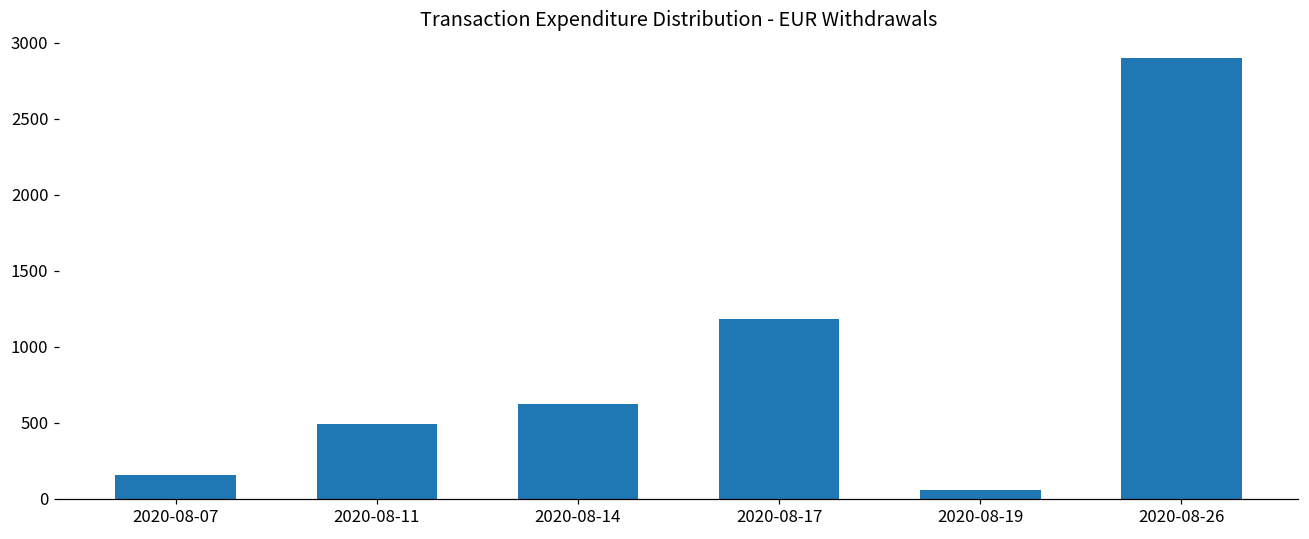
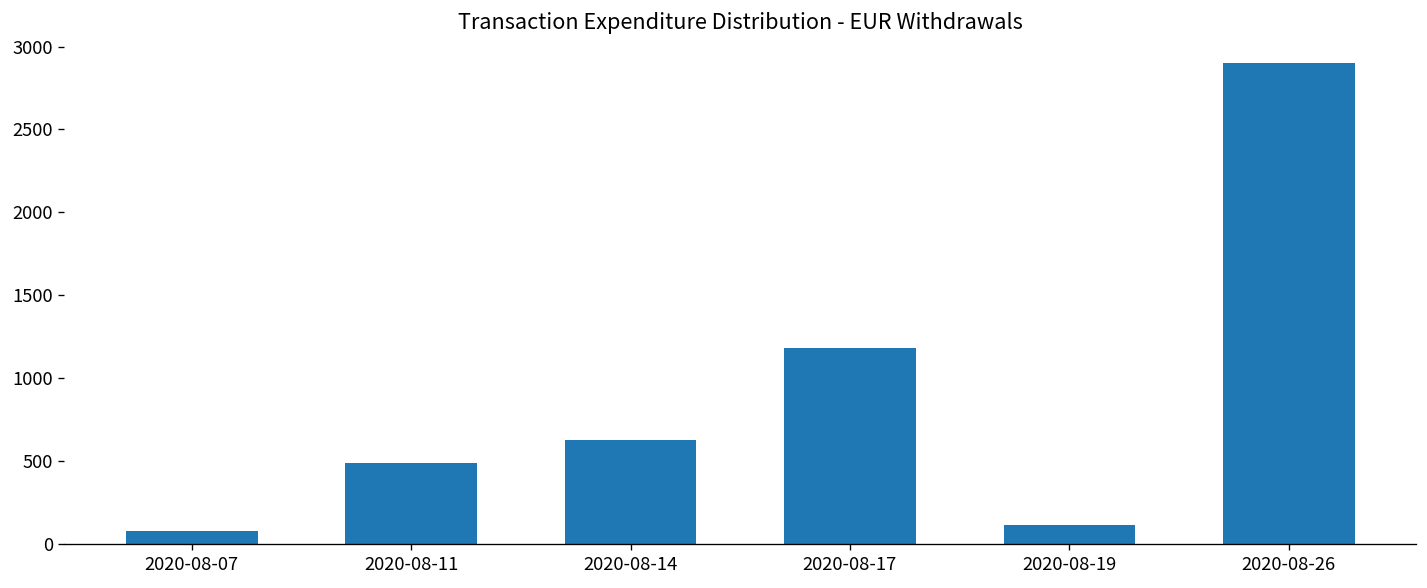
  {
-   "2020-08-07": 150,
+   "2020-08-07": 80,
    "2020-08-11": 490,
    "2020-08-14": 620,
    "2020-08-17": 1180,
-   "2020-08-19": 60,
+   "2020-08-19": 110,
    "2020-08-26": 2900
  }
